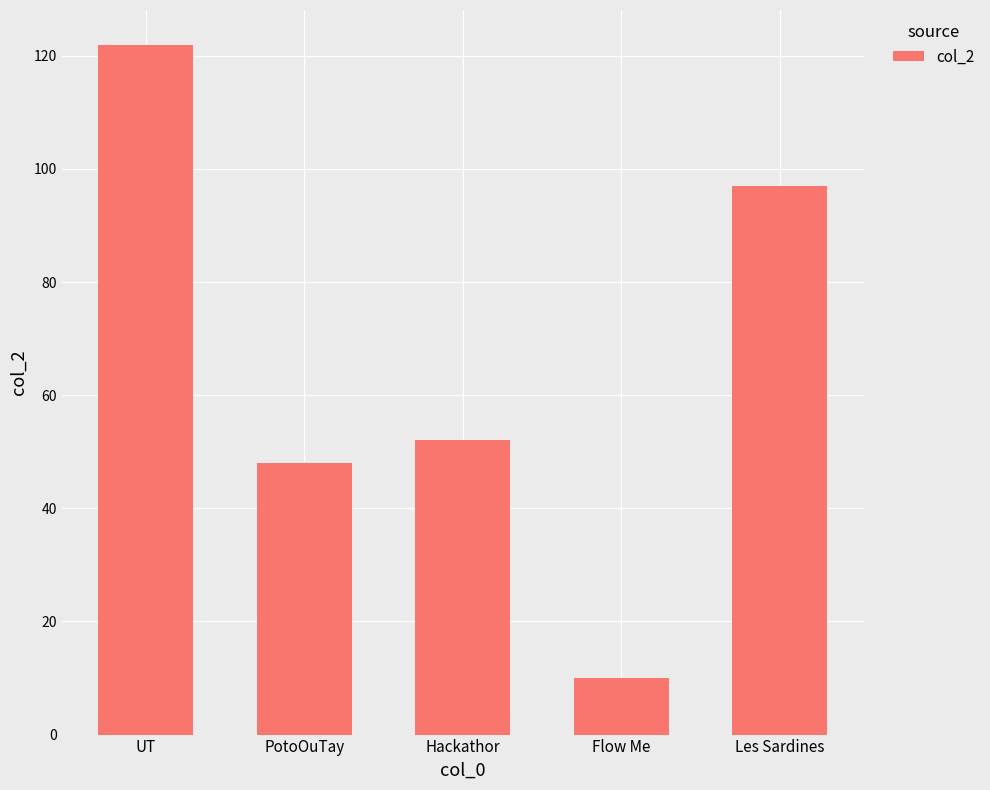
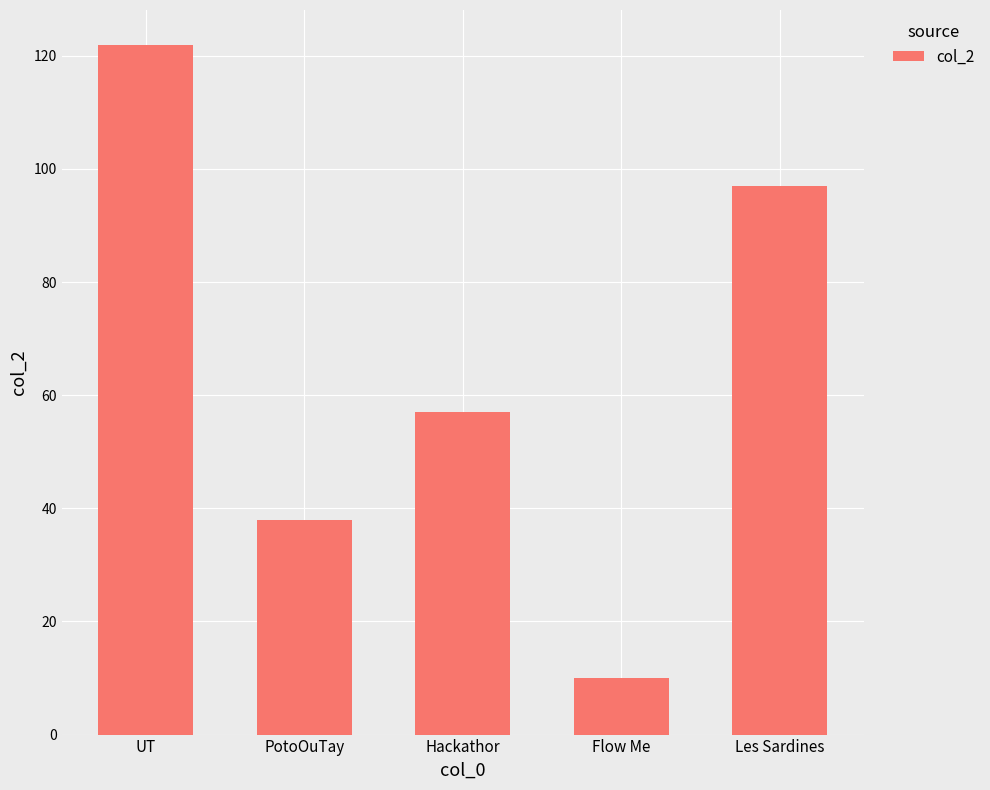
  {
    "UT": 122,
-   "PotoOuTay": 48,
-   "Hackathor": 52,
+   "PotoOuTay": 38,
+   "Hackathor": 57,
    "Flow Me": 10,
    "Les Sardines": 97
  }
